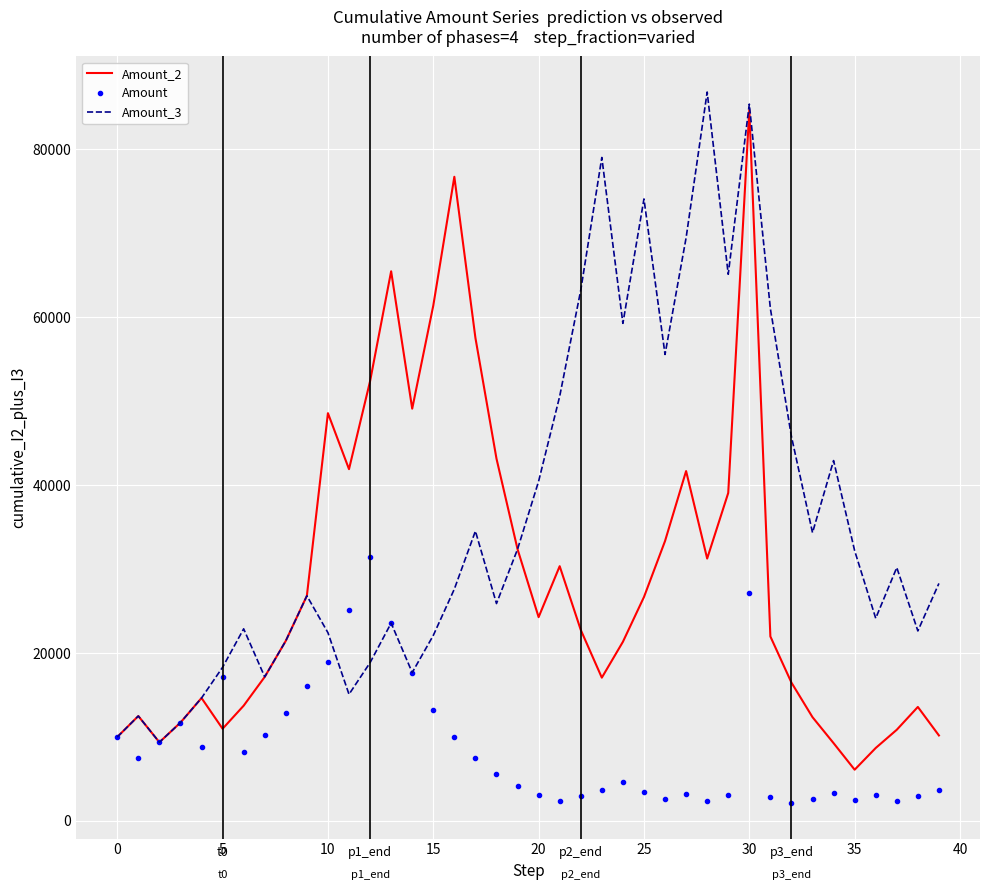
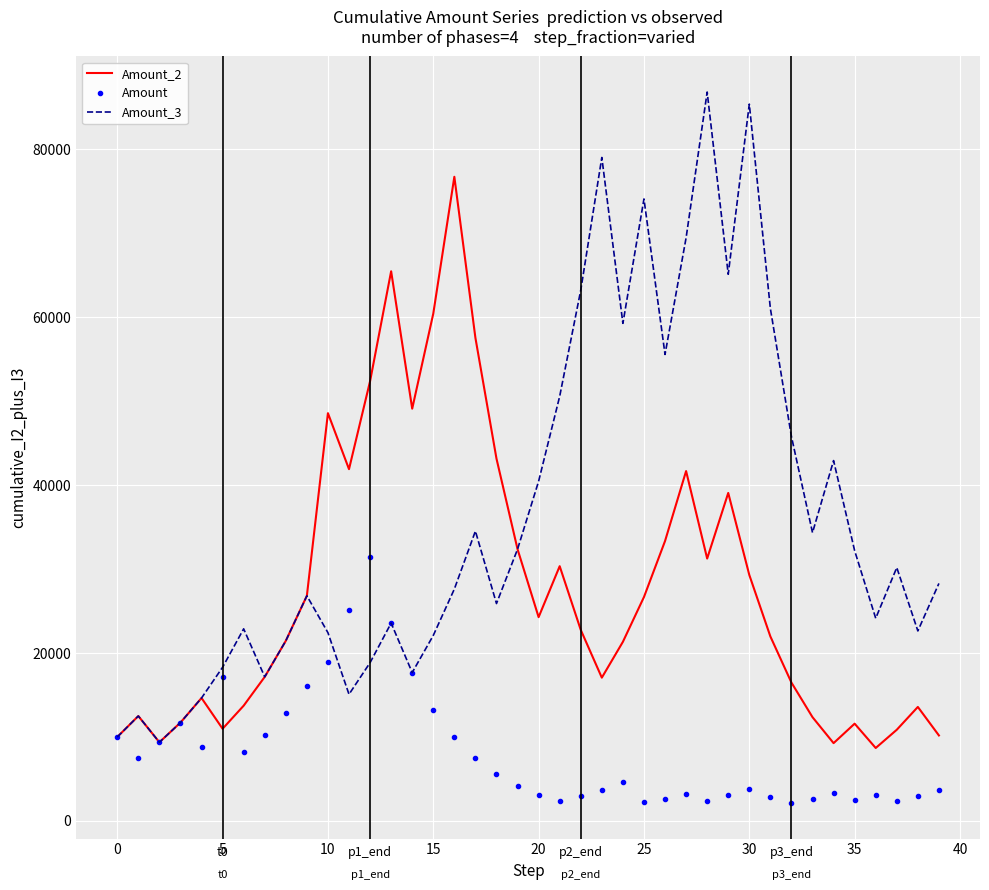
  {
    "Amount_2": {
      "5": 11000,
      "10": 49000,
-     "15": 61000,
+     "15": 60000,
      "20": 24000,
      "25": 27000,
-     "30": 85000,
-     "35": 6000
+     "30": 29000,
+     "35": 12000
    },
    "Amount": {
      "5": 17000,
      "10": 19000,
      "15": 13000,
      "20": 3000,
-     "25": 3000,
-     "30": 27000,
+     "25": 2000,
+     "30": 4000,
      "35": 3000
    },
    "Amount_3": {
      "5": 18000,
      "10": 22000,
      "15": 22000,
      "20": 40000,
      "25": 74000,
      "30": 85000,
      "35": 32000
    }
  }
